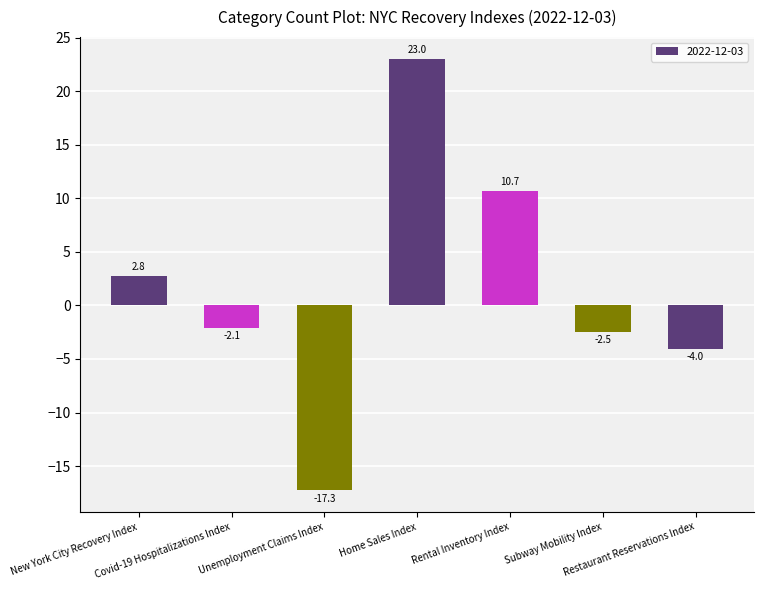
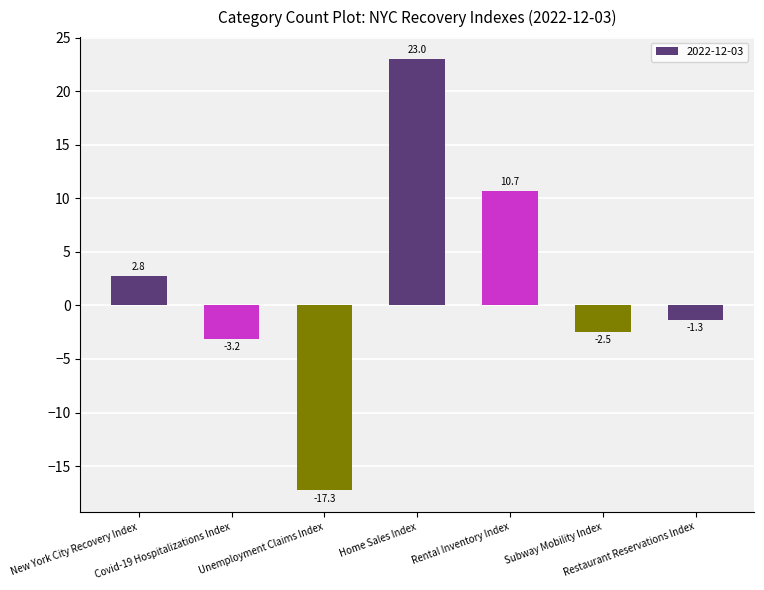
  {
    "New York City Recovery Index": 2.8,
-   "Covid-19 Hospitalizations Index": -2.1,
+   "Covid-19 Hospitalizations Index": -3.2,
    "Unemployment Claims Index": -17.3,
    "Home Sales Index": 23.0,
    "Rental Inventory Index": 10.7,
    "Subway Mobility Index": -2.5,
-   "Restaurant Reservations Index": -4.0
+   "Restaurant Reservations Index": -1.3
  }
